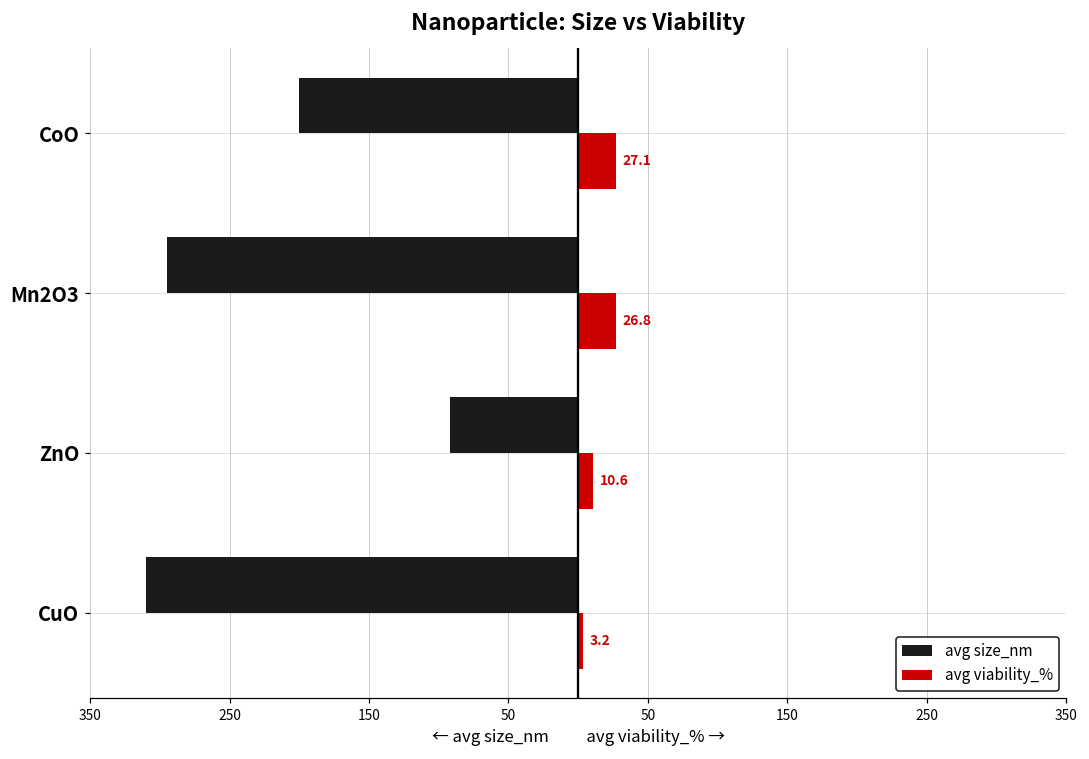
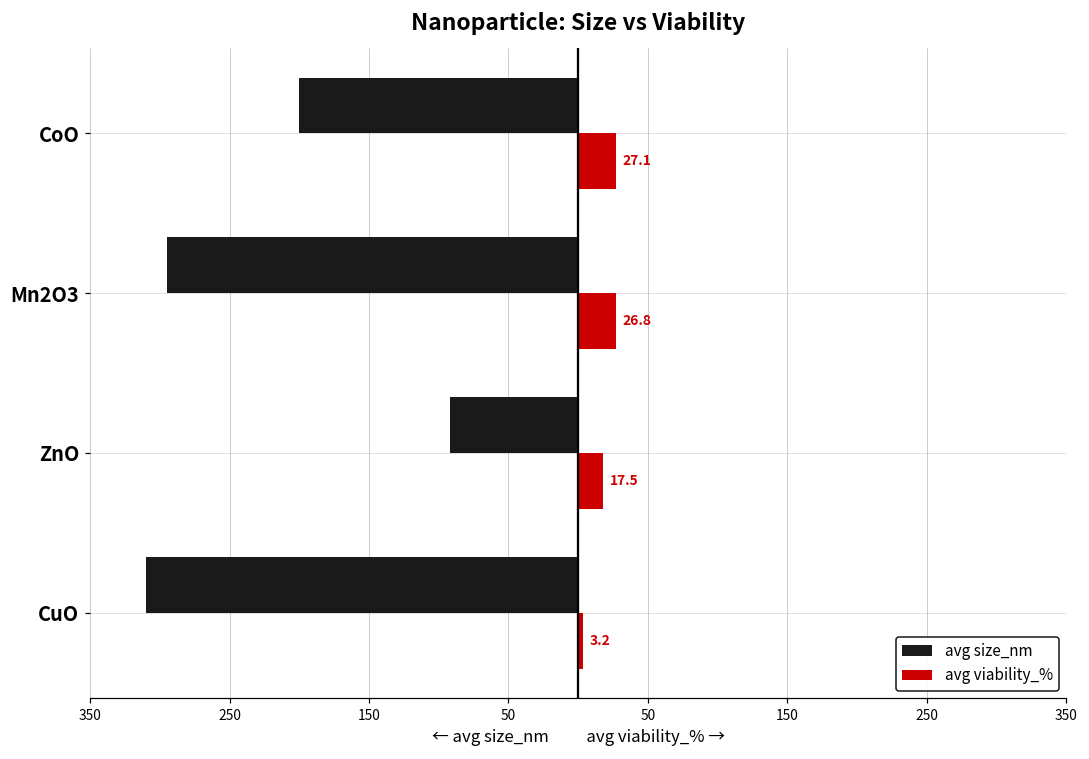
  {
    "avg viability_%": {
      "CoO": 27.1,
      "Mn2O3": 26.8,
-     "ZnO": 10.6,
+     "ZnO": 17.5,
      "CuO": 3.2
    }
  }
